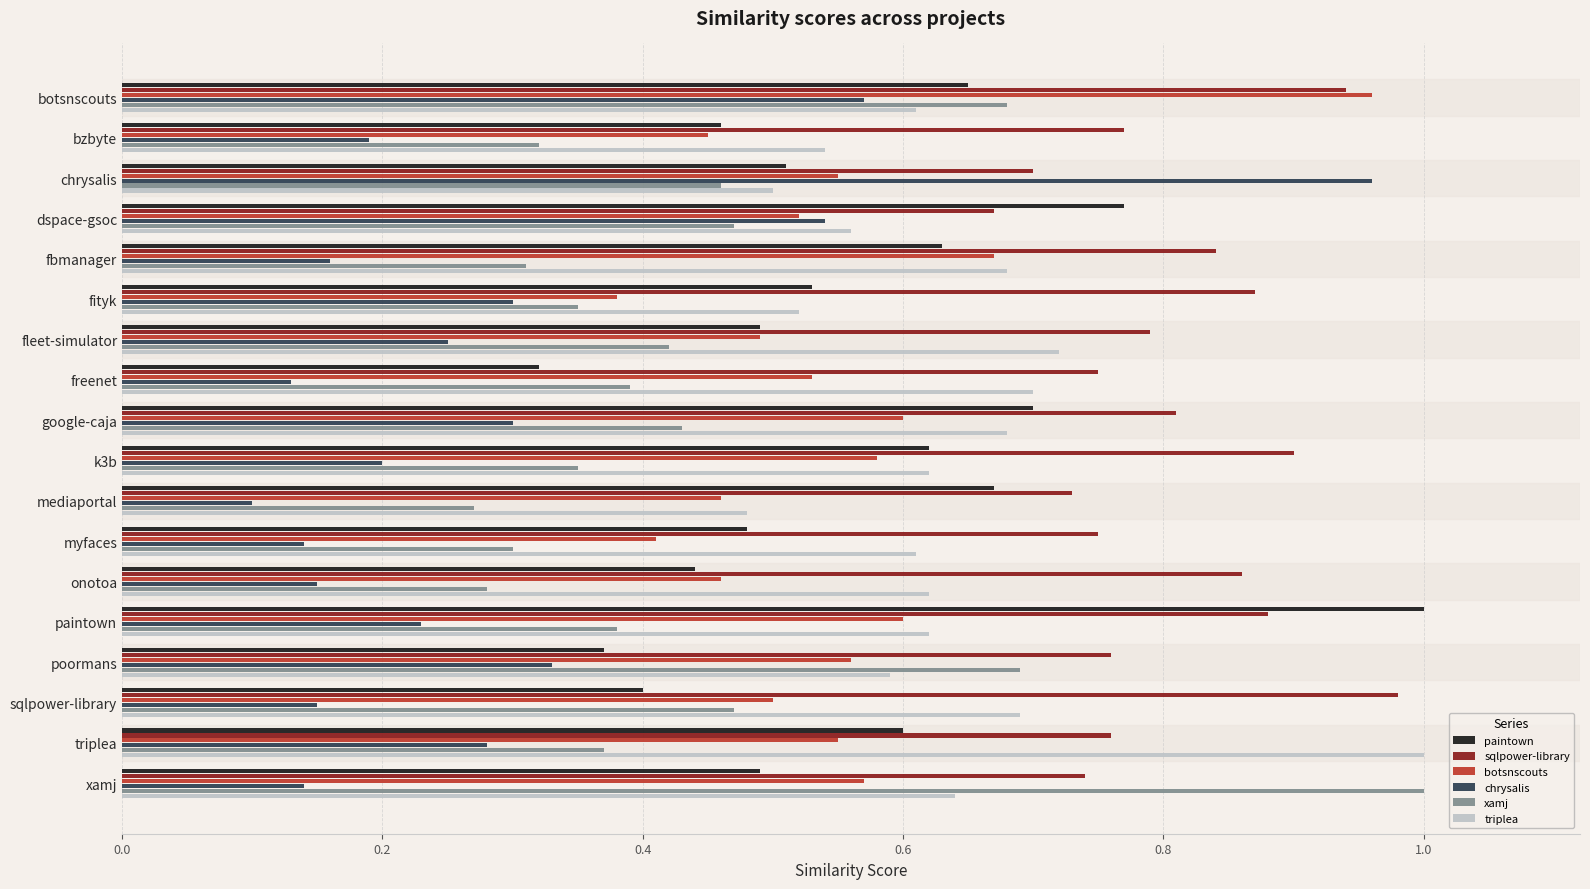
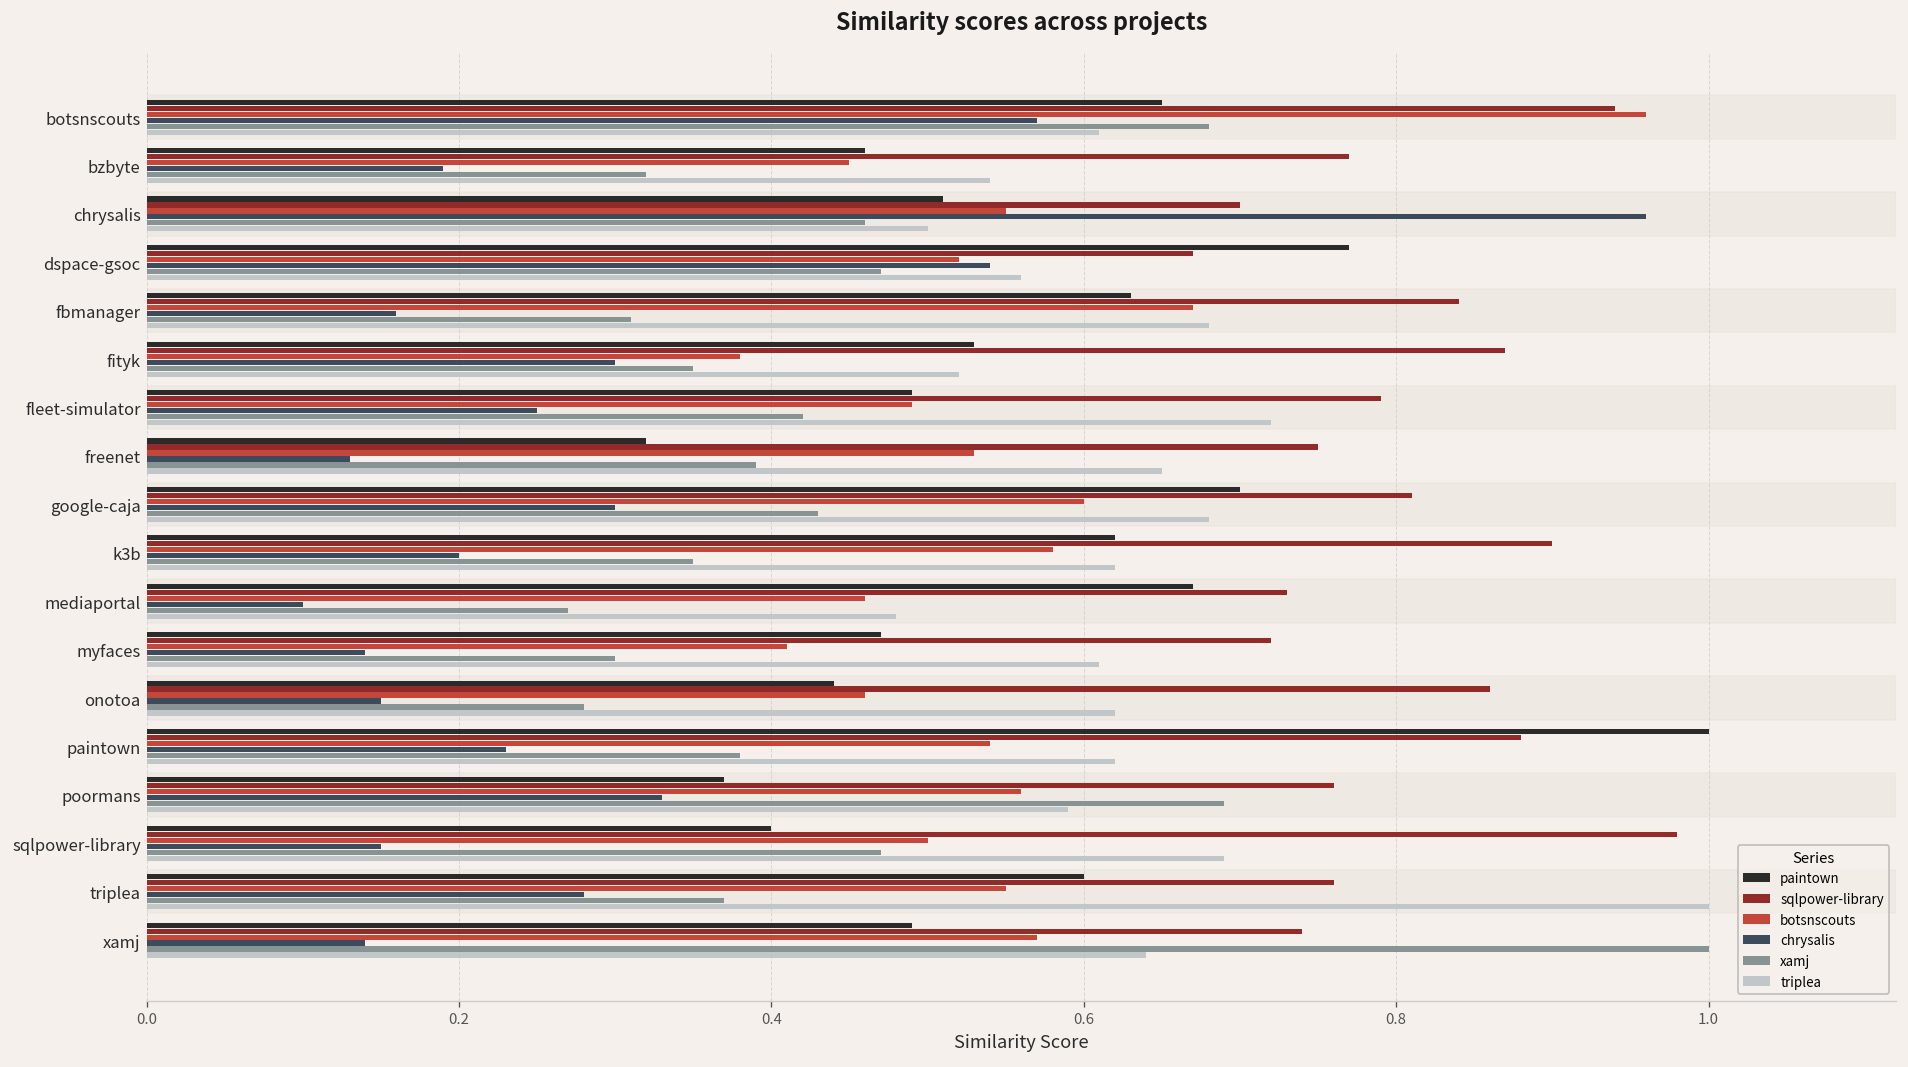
  {
    "paintown": {
      "botsnscouts": 0.65,
      "bzbyte": 0.46,
      "chrysalis": 0.51,
      "dspace-gsoc": 0.77,
      "fbmanager": 0.63,
      "fityk": 0.53,
      "fleet-simulator": 0.49,
      "freenet": 0.32,
      "google-caja": 0.70,
      "k3b": 0.62,
      "mediaportal": 0.67,
-     "myfaces": 0.48,
+     "myfaces": 0.47,
      "onotoa": 0.44,
      "paintown": 1.00,
      "poormans": 0.37,
      "sqlpower-library": 0.40,
      "triplea": 0.60,
      "xamj": 0.49
    },
    "sqlpower-library": {
      "botsnscouts": 0.94,
      "bzbyte": 0.77,
      "chrysalis": 0.70,
      "dspace-gsoc": 0.67,
      "fbmanager": 0.84,
      "fityk": 0.87,
      "fleet-simulator": 0.79,
      "freenet": 0.75,
      "google-caja": 0.81,
      "k3b": 0.90,
      "mediaportal": 0.73,
-     "myfaces": 0.75,
+     "myfaces": 0.72,
      "onotoa": 0.86,
      "paintown": 0.88,
      "poormans": 0.76,
      "sqlpower-library": 0.98,
      "triplea": 0.76,
      "xamj": 0.74
    },
    "botsnscouts": {
      "botsnscouts": 0.96,
      "bzbyte": 0.45,
      "chrysalis": 0.55,
      "dspace-gsoc": 0.52,
      "fbmanager": 0.67,
      "fityk": 0.38,
      "fleet-simulator": 0.49,
      "freenet": 0.53,
      "google-caja": 0.60,
      "k3b": 0.58,
      "mediaportal": 0.46,
      "myfaces": 0.41,
      "onotoa": 0.46,
-     "paintown": 0.60,
+     "paintown": 0.54,
      "poormans": 0.56,
      "sqlpower-library": 0.50,
      "triplea": 0.55,
      "xamj": 0.57
    },
    "chrysalis": {
      "botsnscouts": 0.57,
      "bzbyte": 0.19,
      "chrysalis": 0.96,
      "dspace-gsoc": 0.54,
      "fbmanager": 0.16,
      "fityk": 0.30,
      "fleet-simulator": 0.25,
      "freenet": 0.13,
      "google-caja": 0.30,
      "k3b": 0.20,
      "mediaportal": 0.10,
      "myfaces": 0.14,
      "onotoa": 0.15,
      "paintown": 0.23,
      "poormans": 0.33,
      "sqlpower-library": 0.15,
      "triplea": 0.28,
      "xamj": 0.14
    },
    "xamj": {
      "botsnscouts": 0.68,
      "bzbyte": 0.32,
      "chrysalis": 0.46,
      "dspace-gsoc": 0.47,
      "fbmanager": 0.31,
      "fityk": 0.35,
      "fleet-simulator": 0.42,
      "freenet": 0.39,
      "google-caja": 0.43,
      "k3b": 0.35,
      "mediaportal": 0.27,
      "myfaces": 0.30,
      "onotoa": 0.28,
      "paintown": 0.38,
      "poormans": 0.69,
      "sqlpower-library": 0.47,
      "triplea": 0.37,
      "xamj": 1.00
    },
    "triplea": {
      "botsnscouts": 0.61,
      "bzbyte": 0.54,
      "chrysalis": 0.50,
      "dspace-gsoc": 0.56,
      "fbmanager": 0.68,
      "fityk": 0.52,
      "fleet-simulator": 0.72,
-     "freenet": 0.70,
+     "freenet": 0.65,
      "google-caja": 0.68,
      "k3b": 0.62,
      "mediaportal": 0.48,
      "myfaces": 0.61,
      "onotoa": 0.62,
      "paintown": 0.62,
      "poormans": 0.59,
      "sqlpower-library": 0.69,
      "triplea": 1.00,
      "xamj": 0.64
    }
  }
